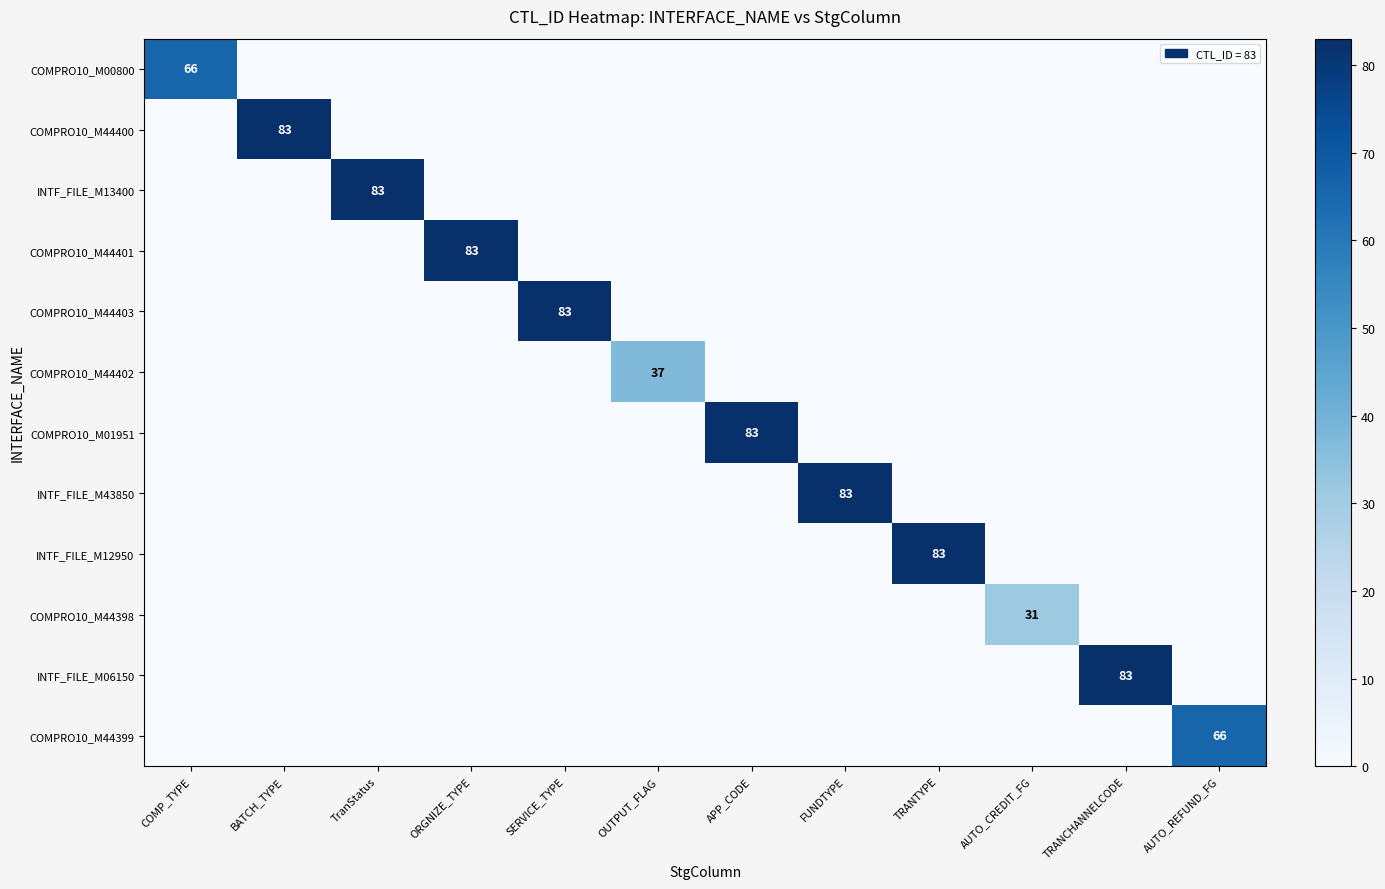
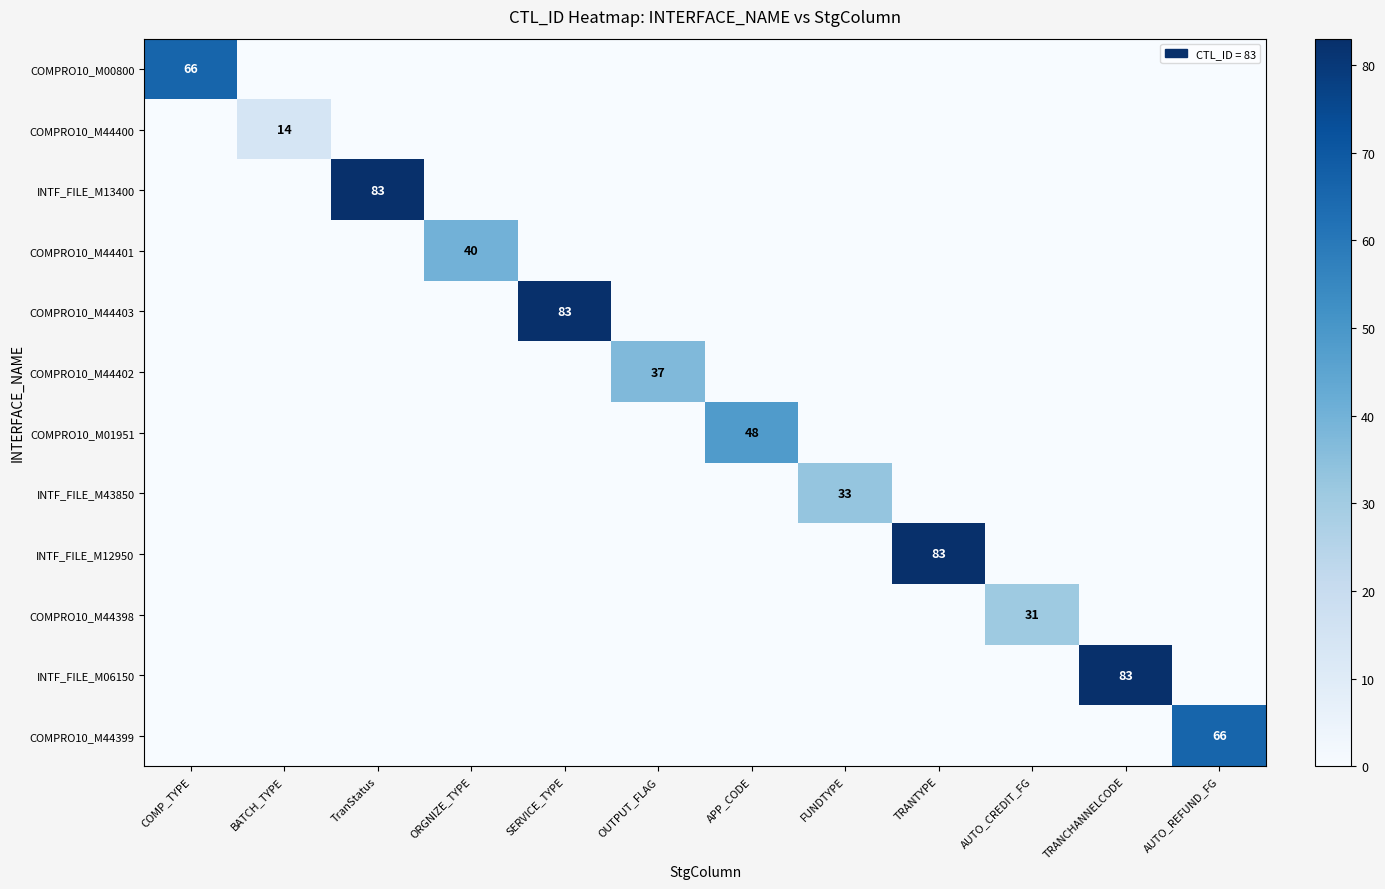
  {
    "COMPRO10_M00800": {
      "COMP_TYPE": 66
    },
    "COMPRO10_M44400": {
-     "BATCH_TYPE": 83
+     "BATCH_TYPE": 14
    },
    "INTF_FILE_M13400": {
      "TranStatus": 83
    },
    "COMPRO10_M44401": {
-     "ORGNIZE_TYPE": 83
+     "ORGNIZE_TYPE": 40
    },
    "COMPRO10_M44403": {
      "SERVICE_TYPE": 83
    },
    "COMPRO10_M44402": {
      "OUTPUT_FLAG": 37
    },
    "COMPRO10_M01951": {
-     "APP_CODE": 83
+     "APP_CODE": 48
    },
    "INTF_FILE_M43850": {
-     "FUNDTYPE": 83
+     "FUNDTYPE": 33
    },
    "INTF_FILE_M12950": {
      "TRANTYPE": 83
    },
    "COMPRO10_M44398": {
      "AUTO_CREDIT_FG": 31
    },
    "INTF_FILE_M06150": {
      "TRANCHANNELCODE": 83
    },
    "COMPRO10_M44399": {
      "AUTO_REFUND_FG": 66
    }
  }
